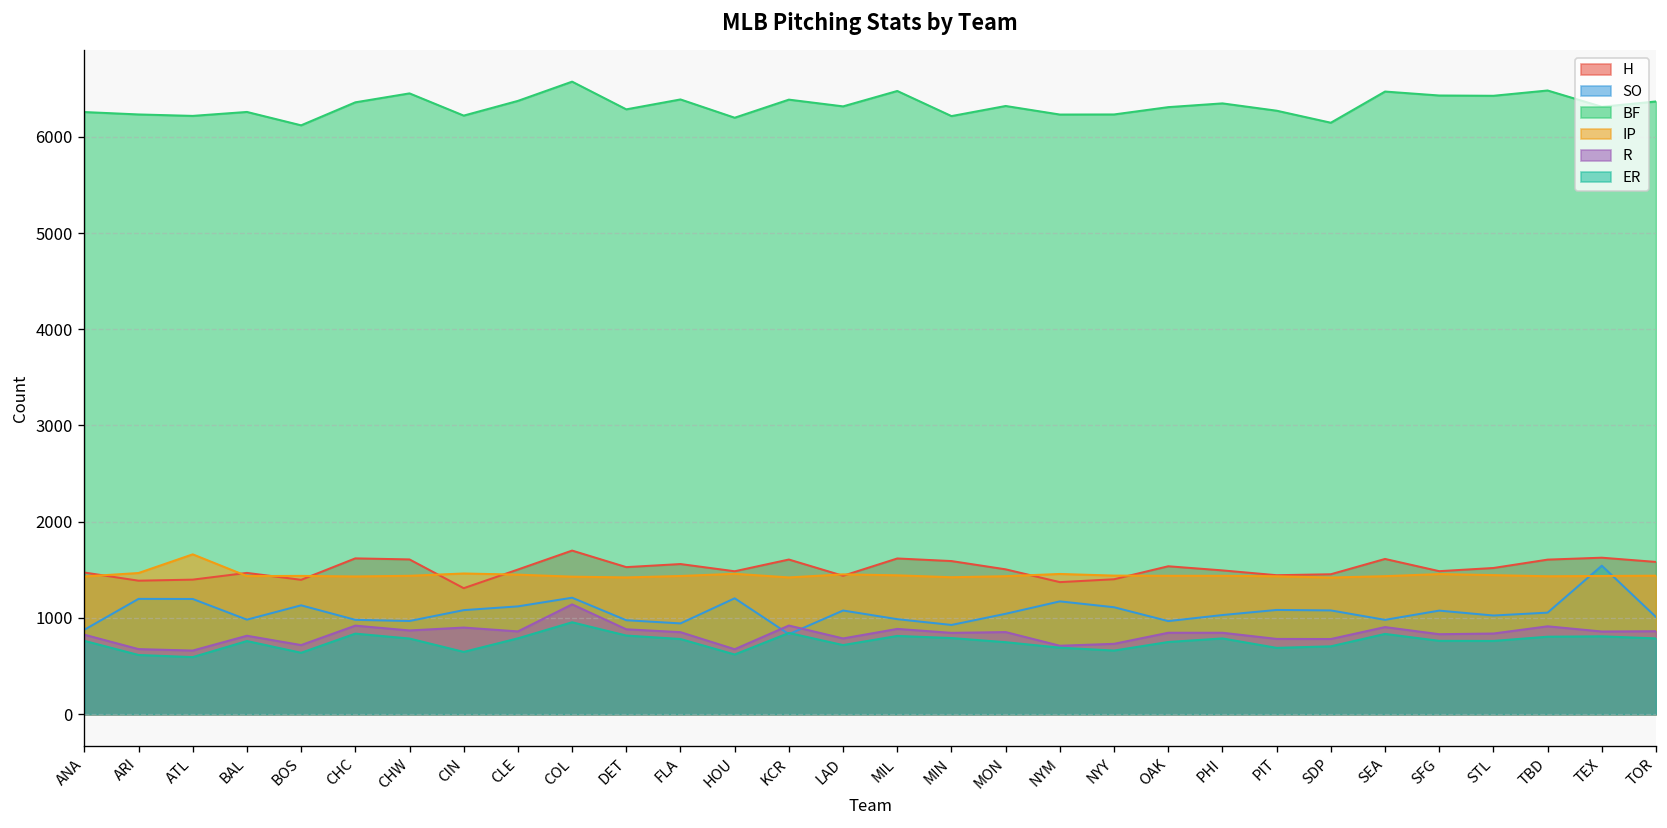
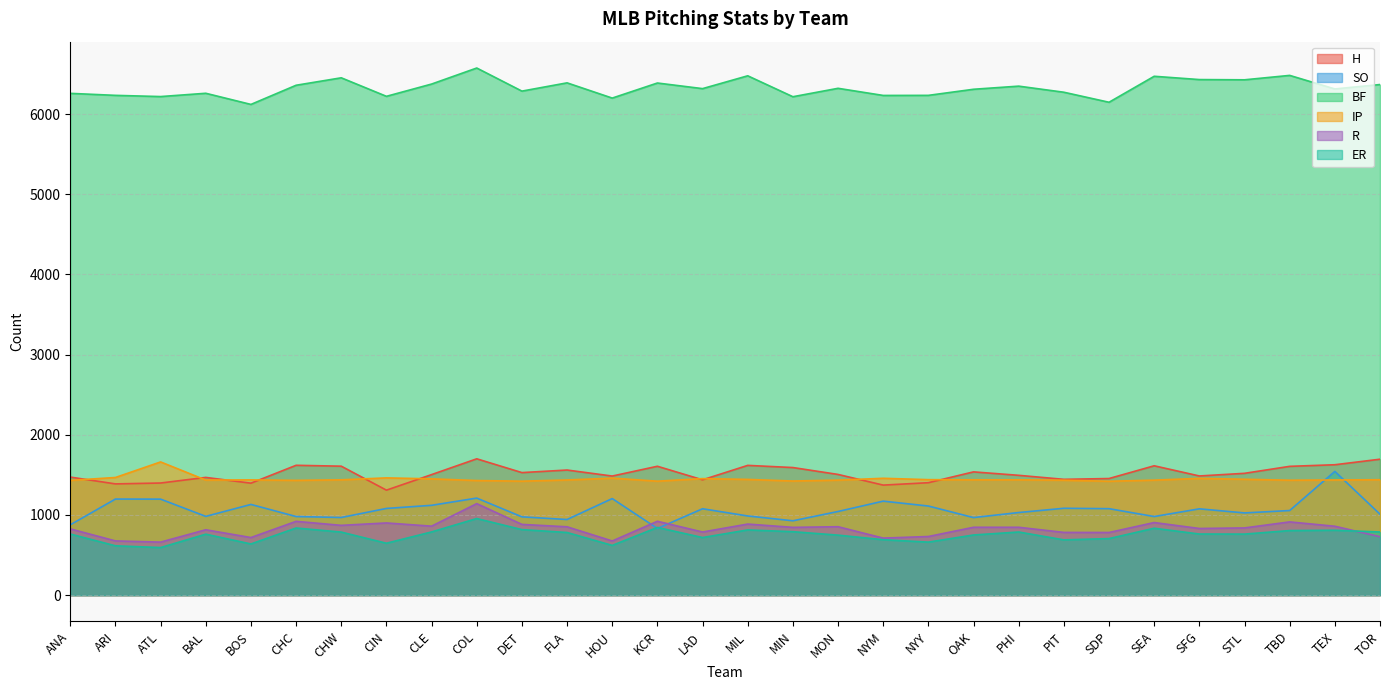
  {
    "H": {
      "ANA": 1500,
      "ARI": 1400,
      "ATL": 1400,
      "BAL": 1500,
      "BOS": 1400,
      "CHC": 1600,
      "CHW": 1600,
      "CIN": 1300,
      "CLE": 1500,
      "COL": 1700,
      "DET": 1500,
      "FLA": 1600,
      "KCR": 1600,
      "MIL": 1600,
      "MIN": 1600,
      "MON": 1500,
      "NYM": 1400,
      "NYY": 1400,
      "OAK": 1500,
      "PHI": 1500,
      "SDP": 1500,
      "SEA": 1600,
      "STL": 1500,
      "TBD": 1600,
      "TEX": 1600,
-     "TOR": 1600
+     "TOR": 1700
    },
    "SO": {
      "ANA": 900,
      "ARI": 1200,
      "ATL": 1200,
      "BAL": 1000,
      "BOS": 1100,
      "CHC": 1000,
      "CHW": 1000,
      "CIN": 1100,
      "CLE": 1100,
      "COL": 1200,
      "DET": 1000,
      "FLA": 900,
      "HOU": 1200,
      "LAD": 1100,
      "MIL": 1000,
      "MIN": 900,
      "MON": 1000,
      "NYM": 1200,
      "NYY": 1100,
      "OAK": 1000,
      "PHI": 1000,
      "PIT": 1100,
      "SDP": 1100,
      "SEA": 1000,
      "SFG": 1100,
      "STL": 1000,
      "TBD": 1100,
      "TEX": 1500,
      "TOR": 1000
    },
    "IP": {
      "ANA": 1400,
      "ARI": 1500,
      "ATL": 1700,
      "BAL": 1400,
      "BOS": 1400,
      "CHC": 1400,
      "CHW": 1400,
      "CIN": 1500,
      "CLE": 1500,
      "COL": 1400,
      "DET": 1400,
      "FLA": 1400,
      "KCR": 1400,
      "MIL": 1400,
      "MIN": 1400,
      "MON": 1400,
      "NYM": 1500,
      "NYY": 1400,
      "OAK": 1400,
      "PHI": 1400,
      "SDP": 1400,
      "SEA": 1400,
      "STL": 1400,
      "TBD": 1400,
      "TEX": 1400,
      "TOR": 1400
    },
    "R": {
      "ANA": 800,
      "ARI": 700,
      "ATL": 700,
      "BAL": 800,
      "BOS": 700,
      "CHC": 900,
      "CHW": 900,
      "CIN": 900,
      "CLE": 900,
      "COL": 1100,
      "DET": 900,
      "FLA": 900,
      "HOU": 700,
      "KCR": 900,
      "LAD": 800,
      "MIL": 900,
      "MIN": 800,
      "MON": 900,
      "NYY": 700,
      "OAK": 800,
      "PHI": 800,
      "PIT": 800,
      "SDP": 800,
      "SEA": 900,
      "SFG": 800,
      "STL": 800,
      "TBD": 900,
      "TEX": 900,
-     "TOR": 900
+     "TOR": 700
    }
  }
